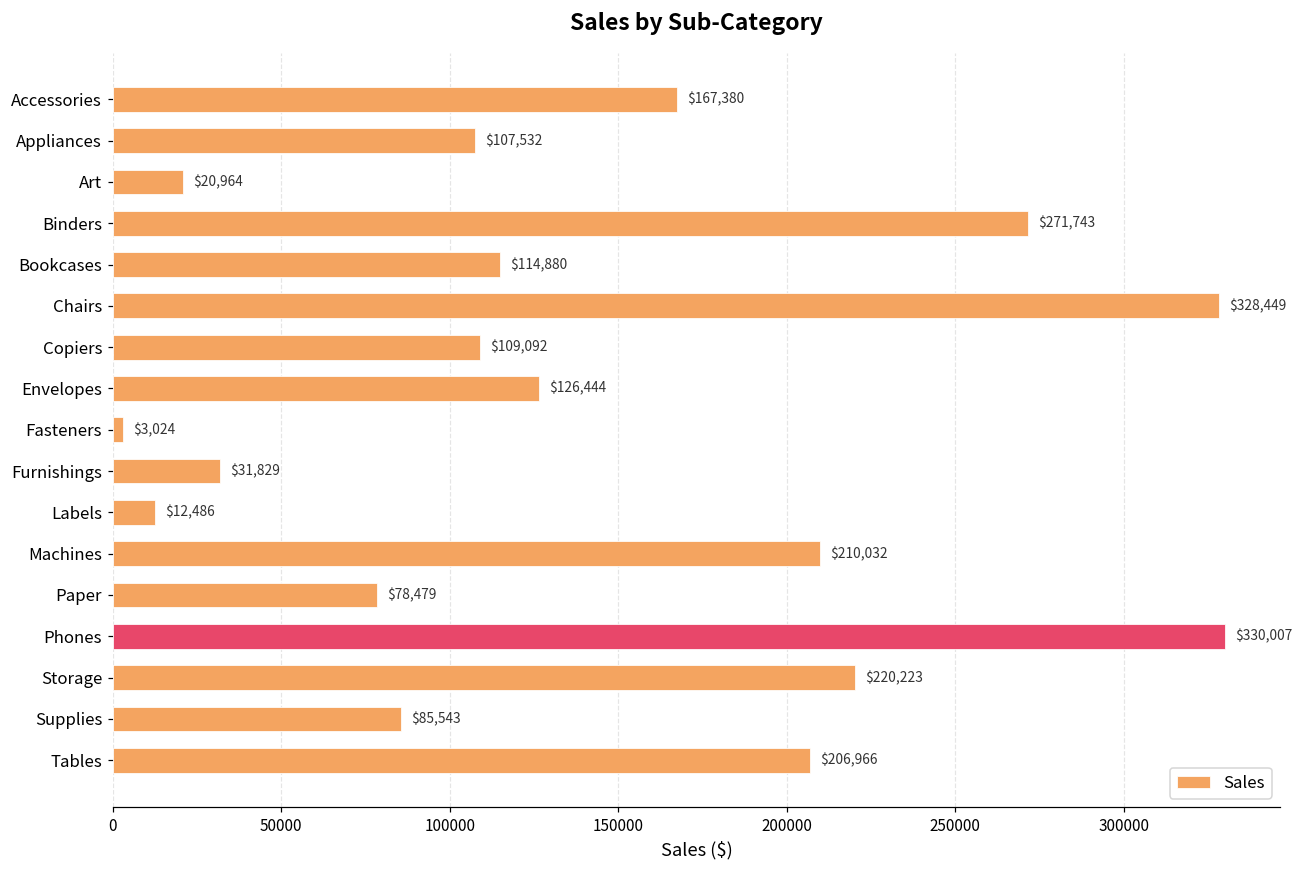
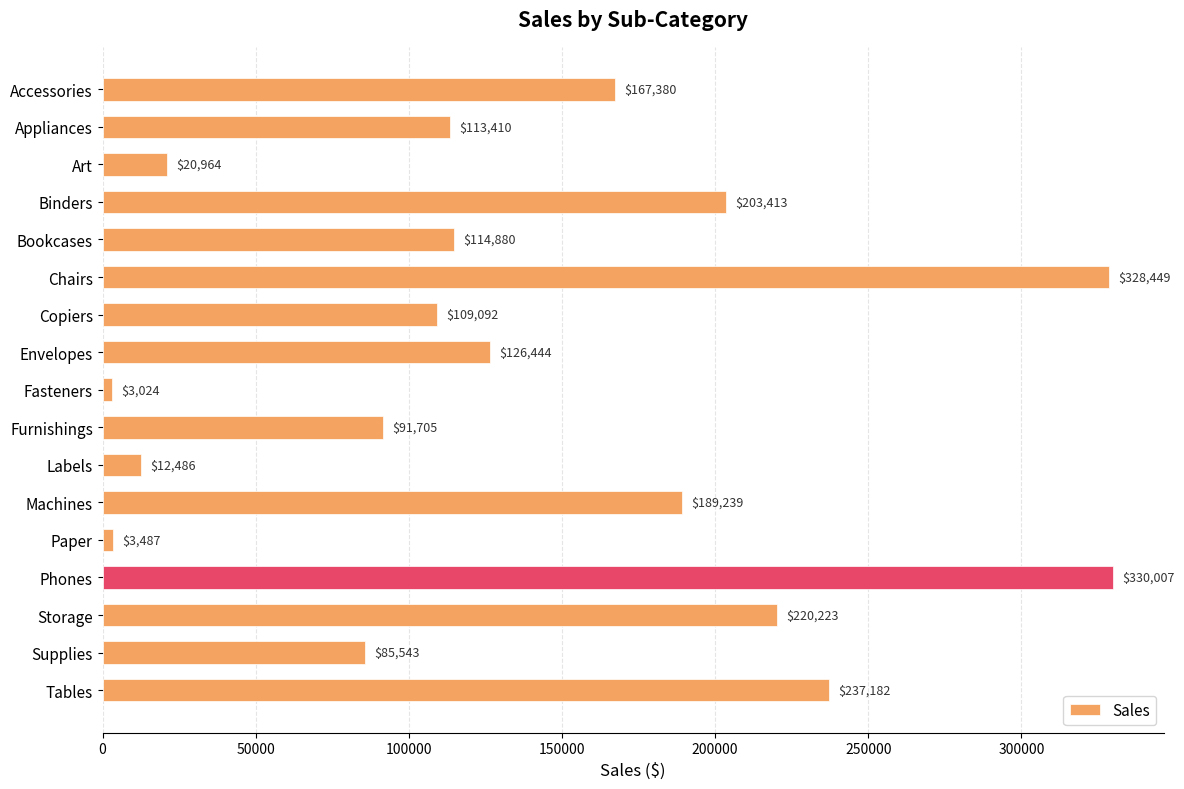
  {
    "Accessories": "$167,380",
-   "Appliances": "$107,532",
+   "Appliances": "$113,410",
    "Art": "$20,964",
-   "Binders": "$271,743",
+   "Binders": "$203,413",
    "Bookcases": "$114,880",
    "Chairs": "$328,449",
    "Copiers": "$109,092",
    "Envelopes": "$126,444",
    "Fasteners": "$3,024",
-   "Furnishings": "$31,829",
+   "Furnishings": "$91,705",
    "Labels": "$12,486",
-   "Machines": "$210,032",
-   "Paper": "$78,479",
+   "Machines": "$189,239",
+   "Paper": "$3,487",
    "Phones": "$330,007",
    "Storage": "$220,223",
    "Supplies": "$85,543",
-   "Tables": "$206,966"
+   "Tables": "$237,182"
  }
